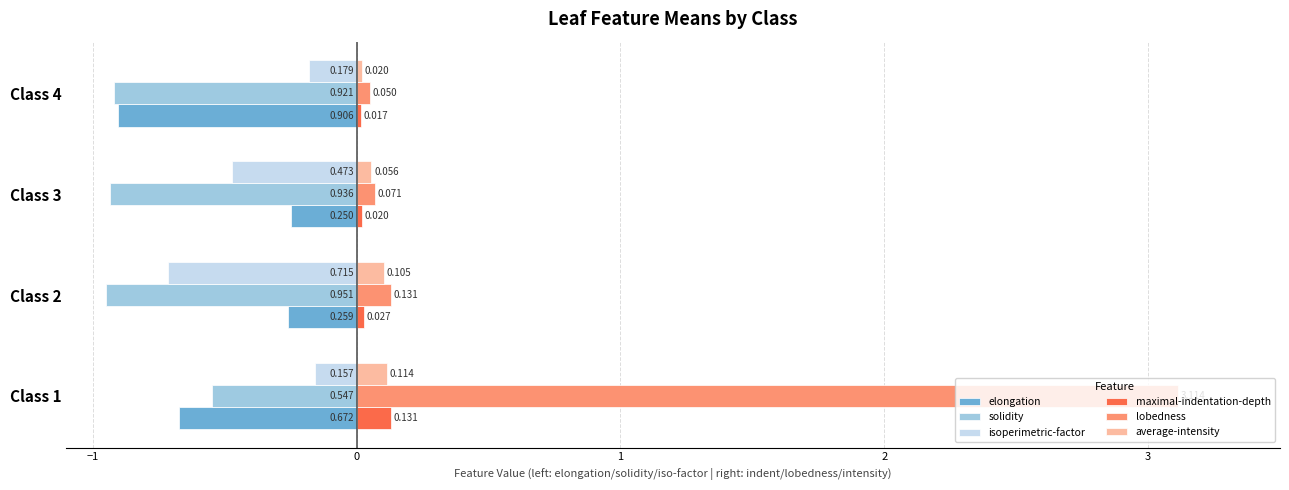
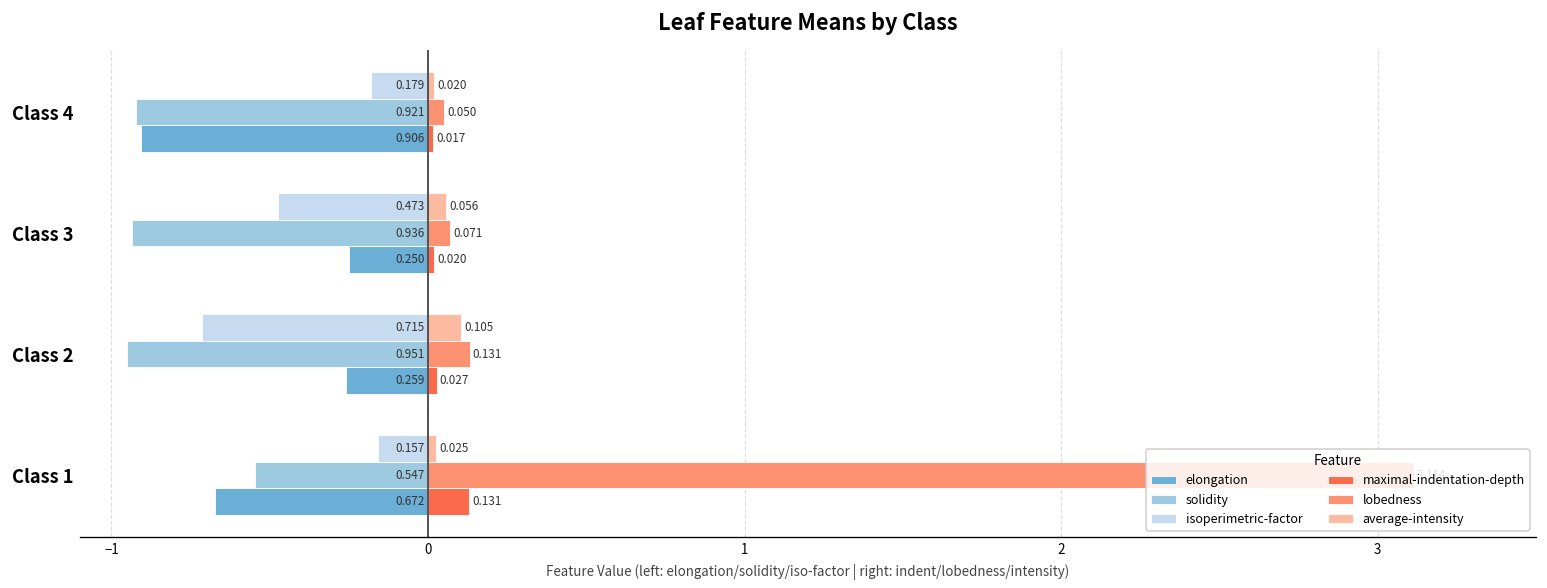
  {
    "average-intensity": {
      "Class 4": 0.020,
      "Class 3": 0.056,
      "Class 2": 0.105,
-     "Class 1": 0.114
+     "Class 1": 0.025
    }
  }
